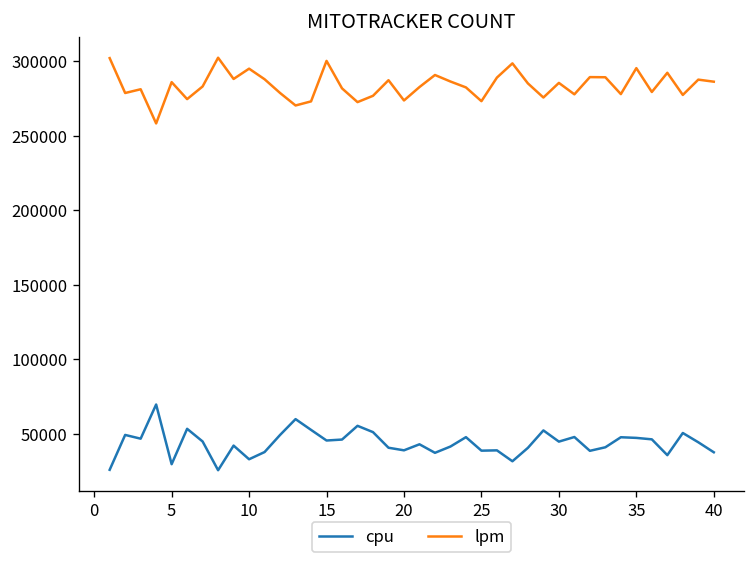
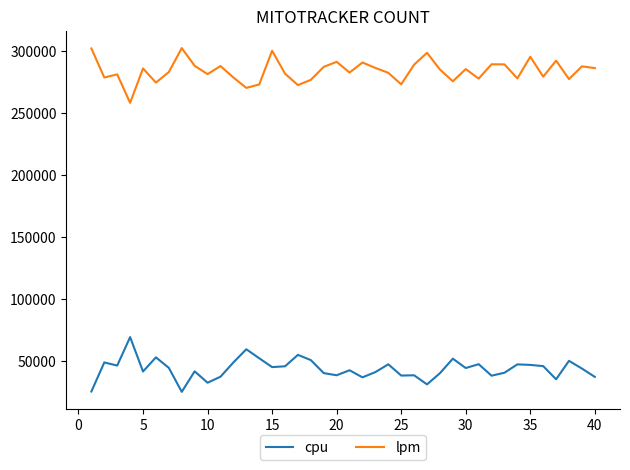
  {
    "cpu": {
-     "5": 29000,
+     "5": 42000,
      "10": 33000,
      "15": 45000,
      "20": 39000,
      "25": 39000,
      "30": 45000,
      "35": 47000,
      "40": 38000
    },
    "lpm": {
      "5": 286000,
-     "10": 295000,
+     "10": 281000,
      "15": 300000,
-     "20": 274000,
+     "20": 291000,
      "25": 273000,
      "30": 285000,
      "35": 295000,
      "40": 286000
    }
  }
